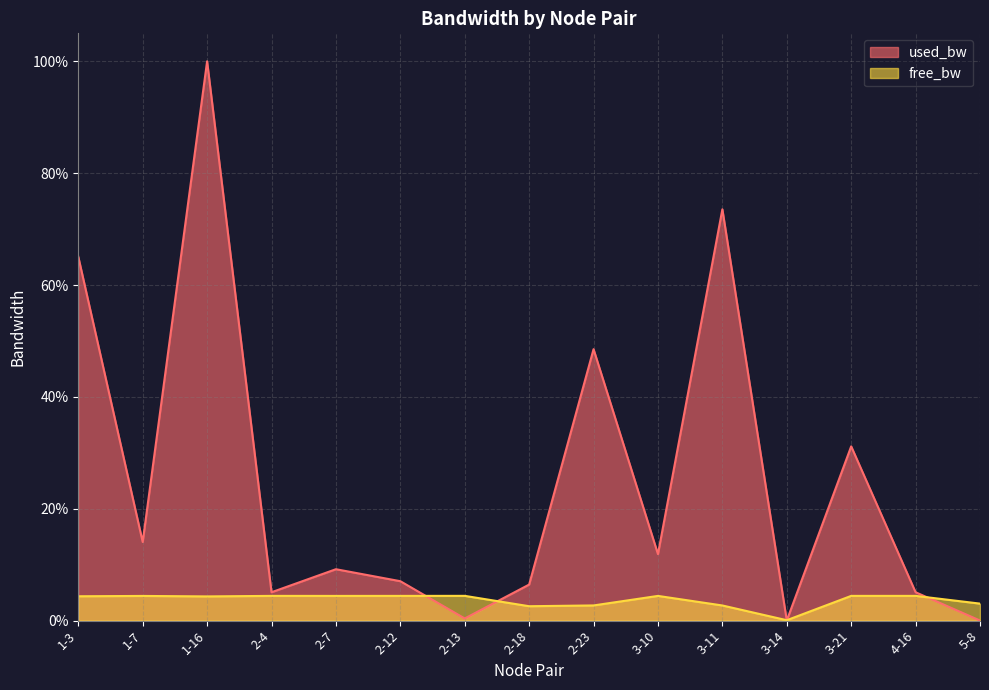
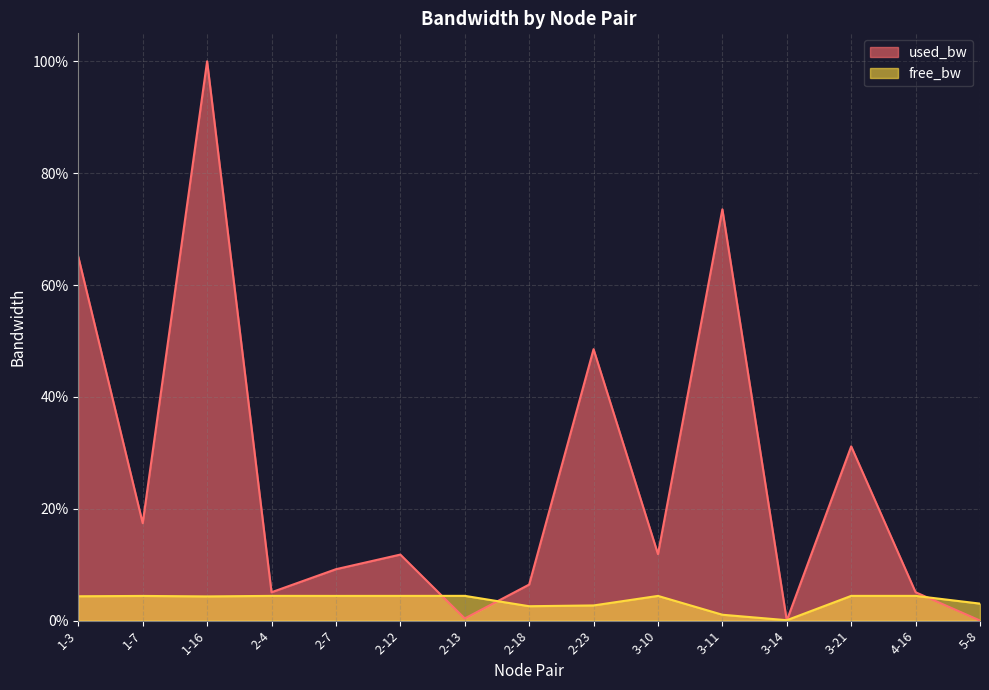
  {
    "used_bw": {
      "1-3": "65%",
-     "1-7": "14%",
+     "1-7": "17%",
      "1-16": "100%",
      "2-4": "5%",
      "2-7": "9%",
-     "2-12": "7%",
+     "2-12": "12%",
      "2-13": "0%",
      "2-18": "6%",
      "2-23": "49%",
      "3-10": "12%",
      "3-11": "74%",
      "3-21": "31%",
      "4-16": "5%",
      "5-8": "0%"
    },
    "free_bw": {
      "1-3": "4%",
      "1-7": "4%",
      "1-16": "4%",
      "2-4": "4%",
      "2-7": "4%",
      "2-12": "4%",
      "2-13": "4%",
      "2-18": "3%",
      "2-23": "3%",
      "3-10": "4%",
-     "3-11": "3%",
+     "3-11": "1%",
      "3-21": "4%",
      "4-16": "4%",
      "5-8": "3%"
    }
  }
